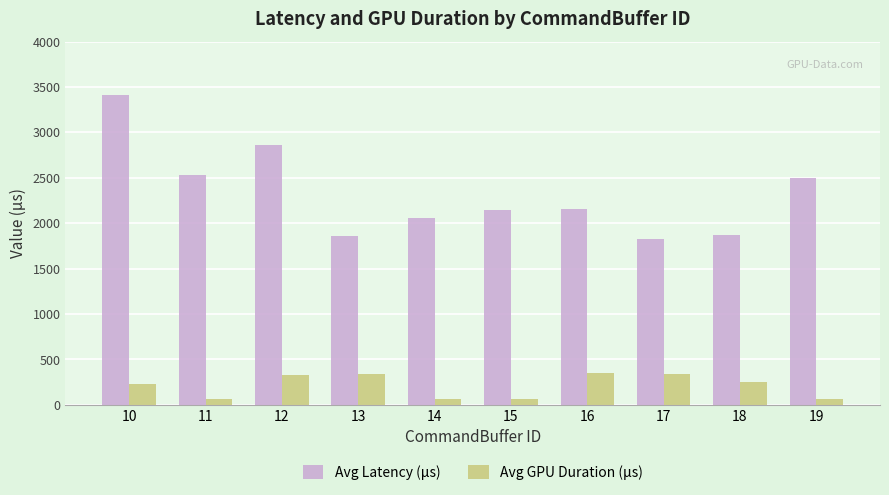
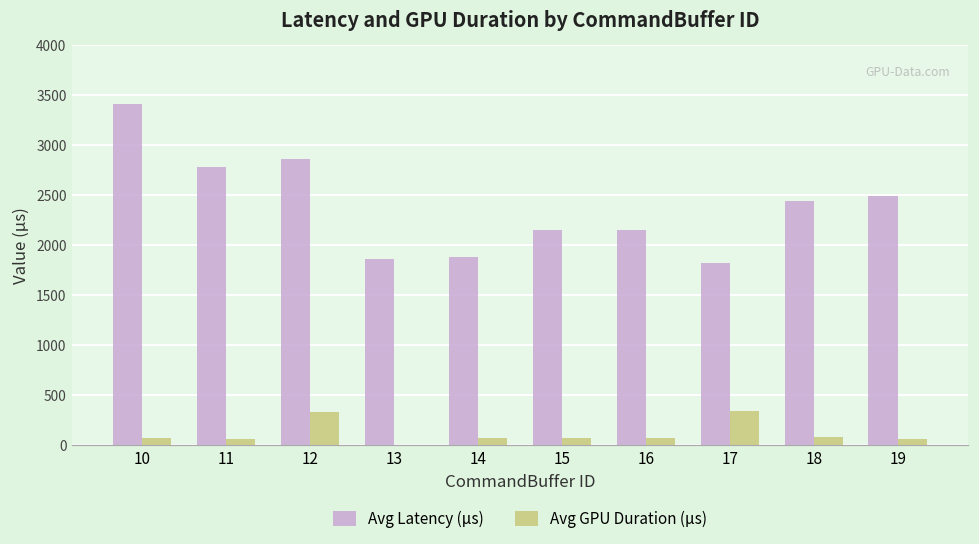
  {
    "Avg Latency (μs)": {
      "10": 3400,
-     "11": 2500,
+     "11": 2800,
      "12": 2900,
      "13": 1900,
-     "14": 2100,
+     "14": 1900,
      "15": 2100,
      "16": 2200,
      "17": 1800,
-     "18": 1900,
+     "18": 2400,
      "19": 2500
    },
    "Avg GPU Duration (μs)": {
-     "10": 200,
+     "10": 100,
      "11": 100,
      "12": 300,
-     "13": 300,
+     "13": 0,
      "14": 100,
      "15": 100,
-     "16": 300,
+     "16": 100,
      "17": 300,
-     "18": 300,
+     "18": 100,
      "19": 100
    }
  }
